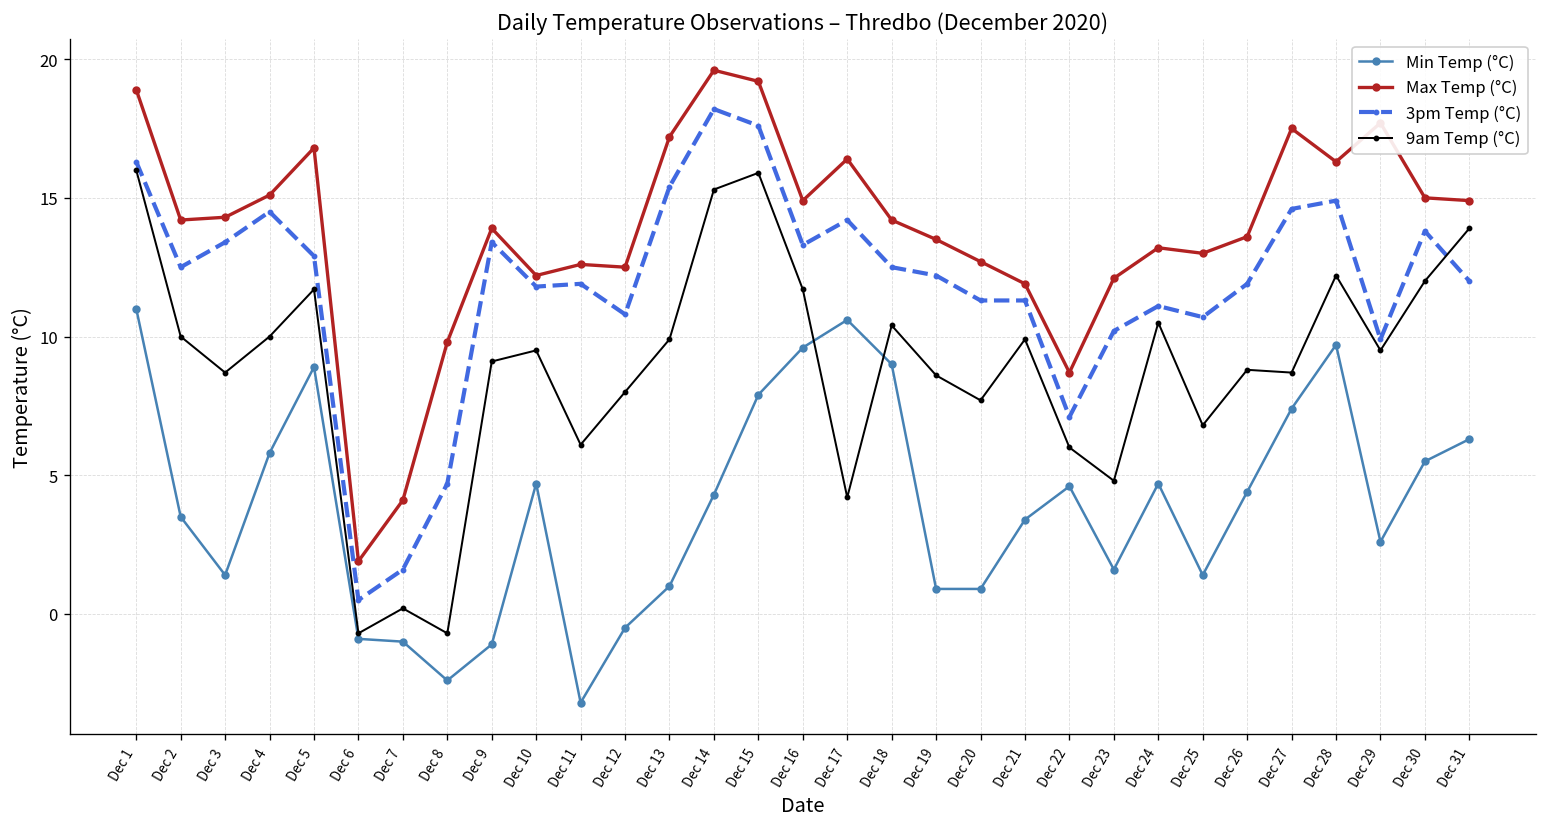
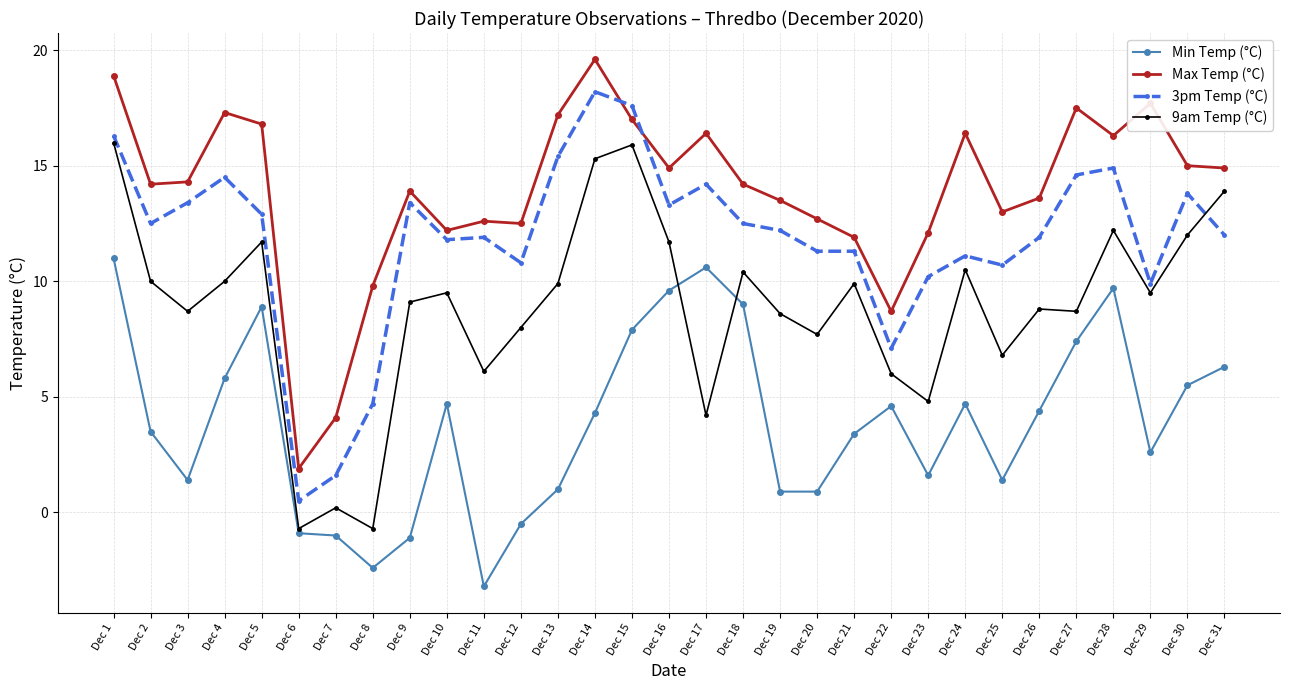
  {
    "Max Temp (°C)": {
      "Dec 1": 18.9,
      "Dec 2": 14.2,
      "Dec 3": 14.3,
-     "Dec 4": 15.1,
+     "Dec 4": 17.3,
      "Dec 5": 16.8,
      "Dec 6": 1.9,
      "Dec 7": 4.1,
      "Dec 8": 9.8,
      "Dec 9": 13.9,
      "Dec 10": 12.2,
      "Dec 11": 12.6,
      "Dec 12": 12.5,
      "Dec 13": 17.2,
      "Dec 14": 19.6,
-     "Dec 15": 19.2,
+     "Dec 15": 17.0,
      "Dec 16": 14.9,
      "Dec 17": 16.4,
      "Dec 18": 14.2,
      "Dec 19": 13.5,
      "Dec 20": 12.7,
      "Dec 21": 11.9,
      "Dec 22": 8.7,
      "Dec 23": 12.1,
-     "Dec 24": 13.2,
+     "Dec 24": 16.4,
      "Dec 25": 13.0,
      "Dec 26": 13.6,
      "Dec 27": 17.5,
      "Dec 28": 16.3,
      "Dec 30": 15.0,
      "Dec 31": 14.9
    },
    "9am Temp (°C)": {
      "Dec 1": 16.0,
      "Dec 2": 10.0,
      "Dec 3": 8.7,
      "Dec 4": 10.0,
      "Dec 5": 11.7,
      "Dec 6": -0.7,
      "Dec 7": 0.2,
      "Dec 8": -0.7,
      "Dec 9": 9.1,
      "Dec 10": 9.5,
      "Dec 11": 6.1,
      "Dec 12": 8.0,
      "Dec 13": 9.9,
      "Dec 14": 15.3,
      "Dec 15": 15.9,
      "Dec 16": 11.7,
      "Dec 17": 4.2,
      "Dec 18": 10.4,
      "Dec 19": 8.6,
      "Dec 20": 7.7,
      "Dec 21": 9.9,
      "Dec 22": 6.0,
      "Dec 23": 4.8,
      "Dec 24": 10.5,
      "Dec 25": 6.8,
      "Dec 26": 8.8,
      "Dec 27": 8.7,
      "Dec 28": 12.2,
      "Dec 29": 9.5,
      "Dec 30": 12.0,
      "Dec 31": 13.9
    }
  }
